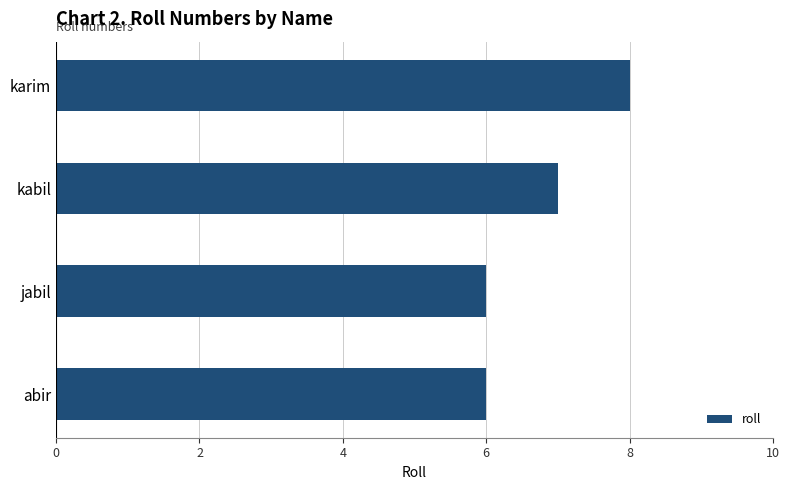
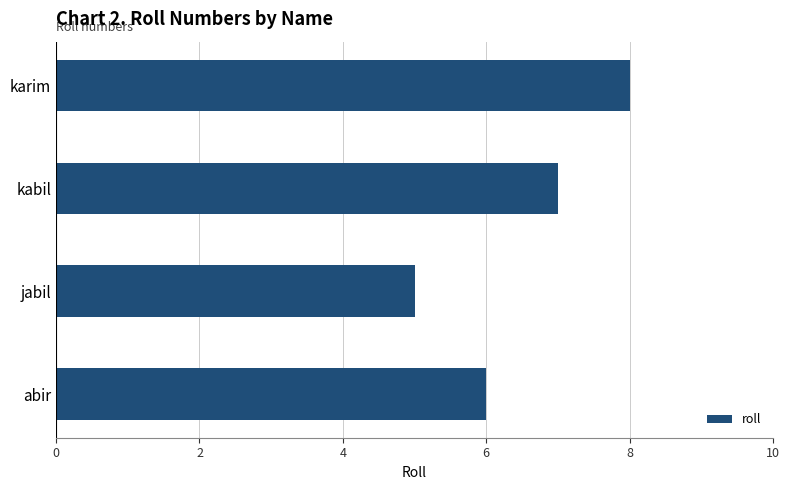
  {
    "karim": 8,
    "kabil": 7,
-   "jabil": 6,
+   "jabil": 5,
    "abir": 6
  }
